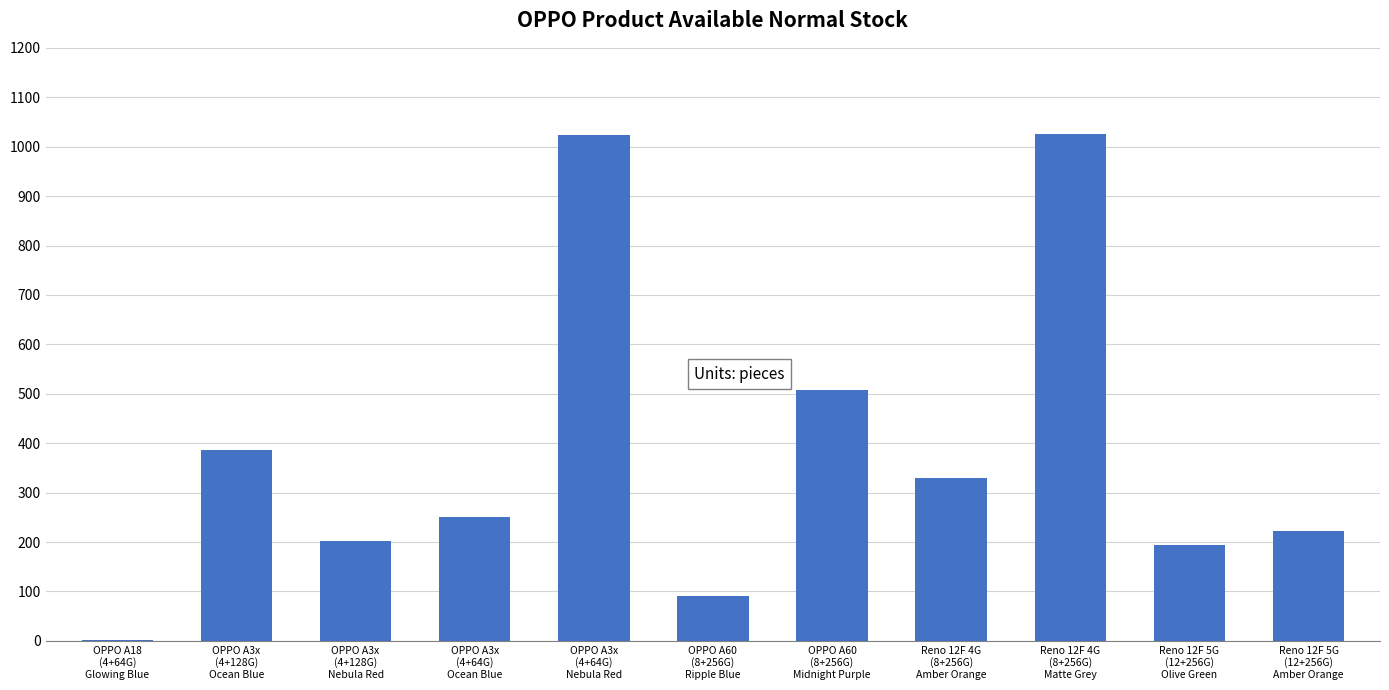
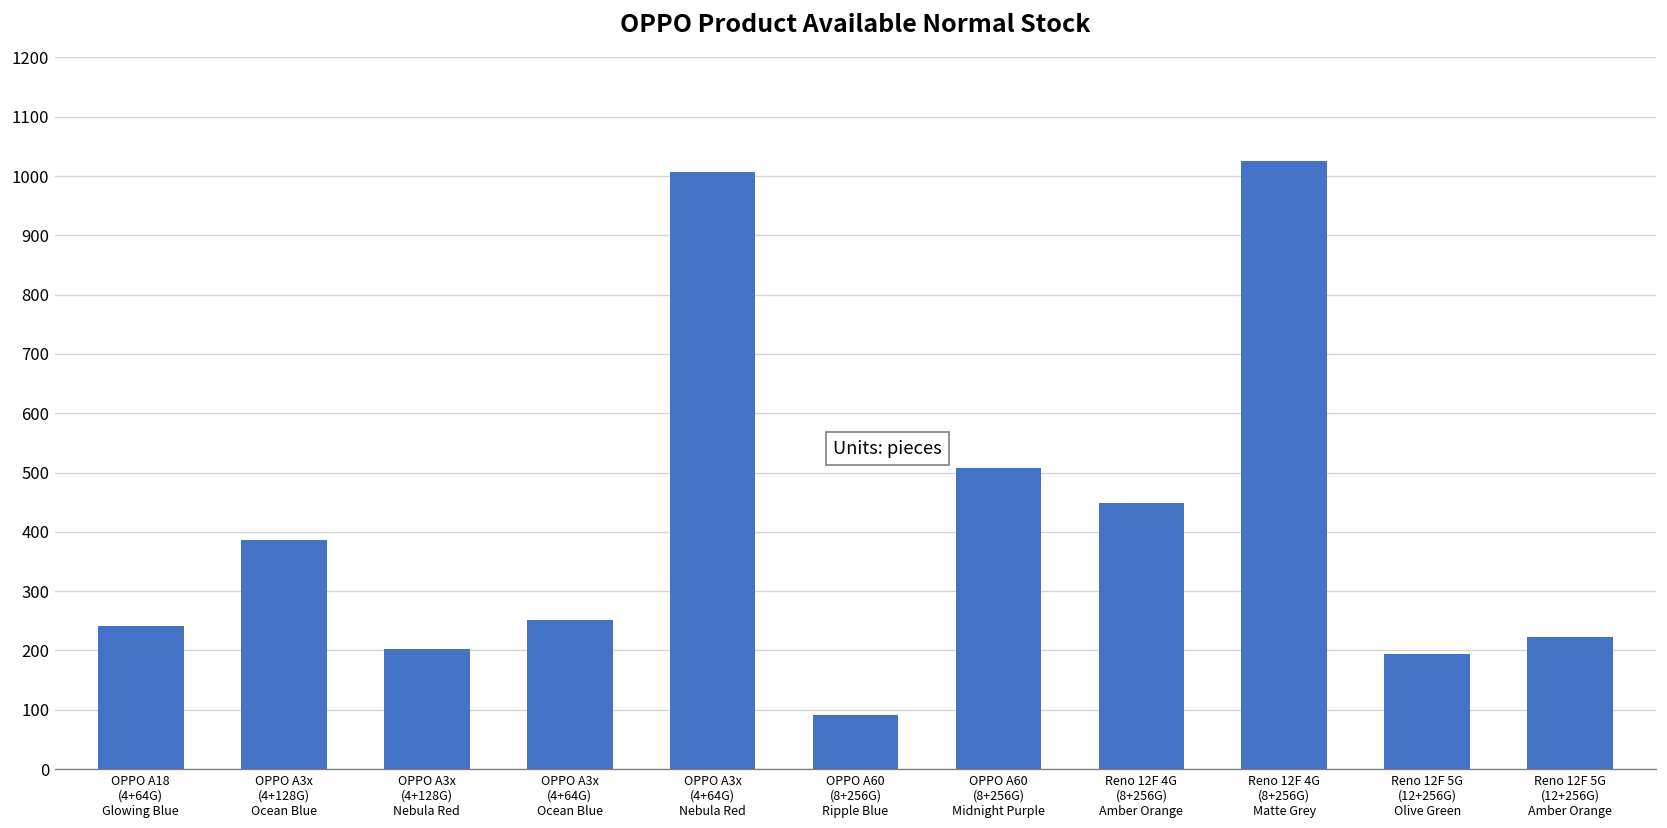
  {
-   "OPPO A18 (4+64G) Glowing Blue": 0,
+   "OPPO A18 (4+64G) Glowing Blue": 240,
    "OPPO A3x (4+128G) Ocean Blue": 390,
    "OPPO A3x (4+128G) Nebula Red": 200,
    "OPPO A3x (4+64G) Ocean Blue": 250,
-   "OPPO A3x (4+64G) Nebula Red": 1020,
+   "OPPO A3x (4+64G) Nebula Red": 1010,
    "OPPO A60 (8+256G) Ripple Blue": 90,
    "OPPO A60 (8+256G) Midnight Purple": 510,
-   "Reno 12F 4G (8+256G) Amber Orange": 330,
+   "Reno 12F 4G (8+256G) Amber Orange": 450,
    "Reno 12F 4G (8+256G) Matte Grey": 1030,
    "Reno 12F 5G (12+256G) Olive Green": 190,
    "Reno 12F 5G (12+256G) Amber Orange": 220
  }
